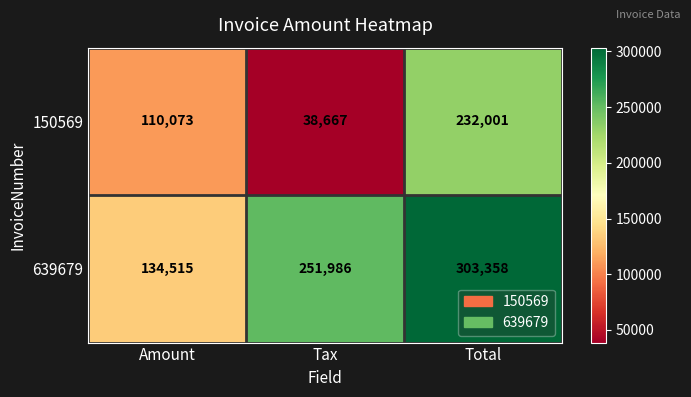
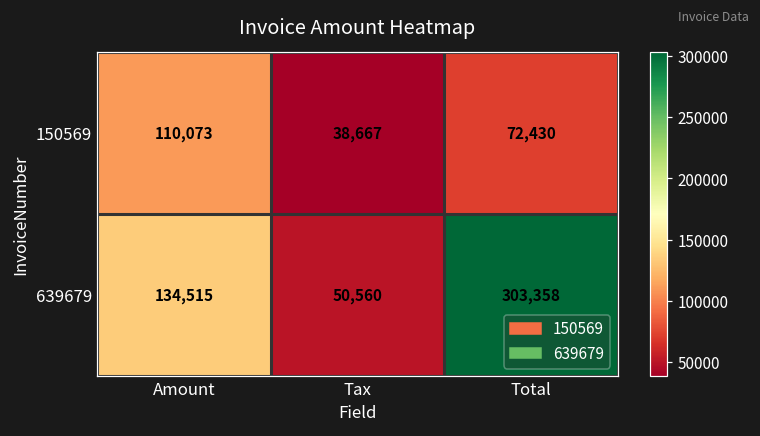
  {
    "150569": {
      "Amount": "110,073",
      "Tax": "38,667",
-     "Total": "232,001"
+     "Total": "72,430"
    },
    "639679": {
      "Amount": "134,515",
-     "Tax": "251,986",
+     "Tax": "50,560",
      "Total": "303,358"
    }
  }
